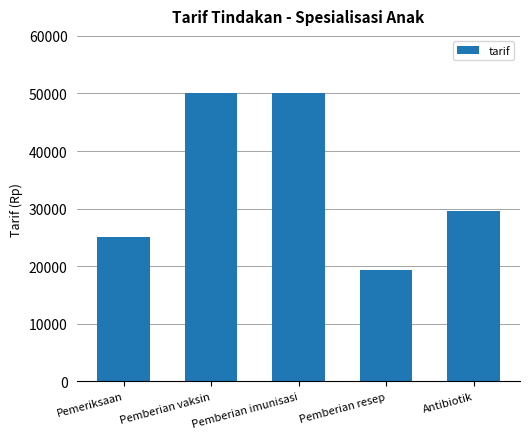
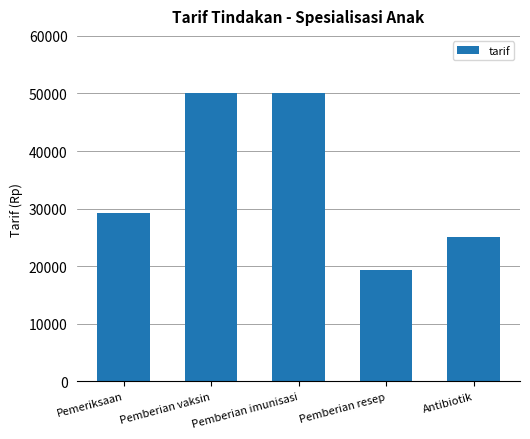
  {
-   "Pemeriksaan": 25000,
+   "Pemeriksaan": 29000,
    "Pemberian vaksin": 50000,
    "Pemberian imunisasi": 50000,
    "Pemberian resep": 19000,
-   "Antibiotik": 30000
+   "Antibiotik": 25000
  }
